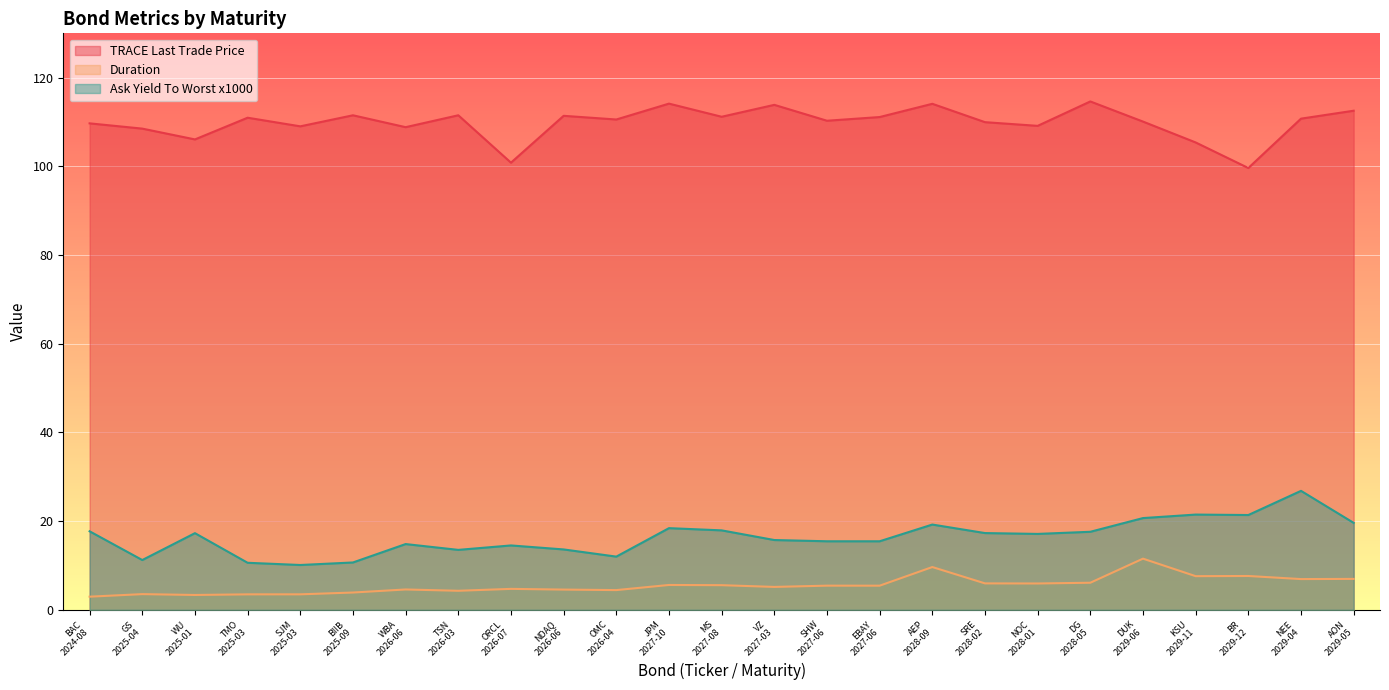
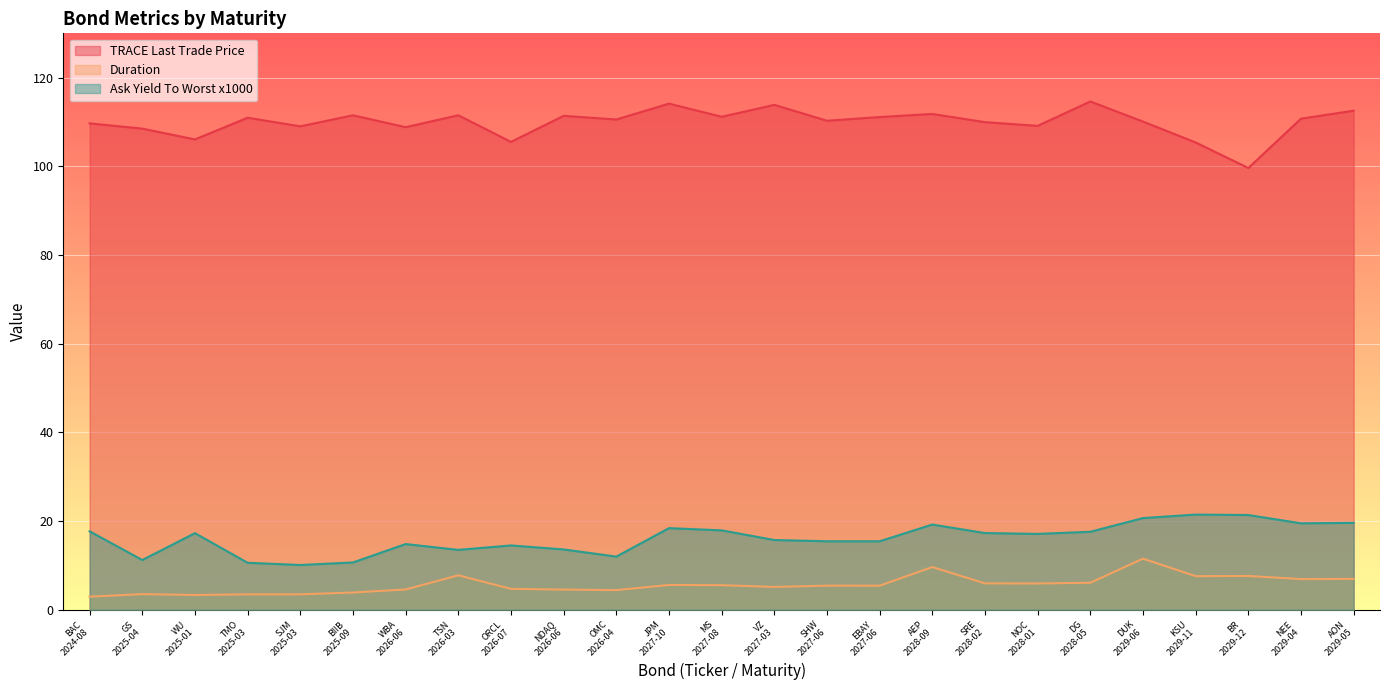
  {
    "TRACE Last Trade Price": {
      "BAC 2024-08": 110,
      "GS 2025-04": 109,
      "WU 2025-01": 106,
      "TMO 2025-03": 111,
      "SJM 2025-03": 109,
      "BIIB 2025-09": 112,
      "WBA 2026-06": 109,
      "TSN 2026-03": 112,
-     "ORCL 2026-07": 101,
+     "ORCL 2026-07": 106,
      "NDAQ 2026-06": 111,
      "OMC 2026-04": 111,
      "JPM 2027-10": 114,
      "MS 2027-08": 111,
      "VZ 2027-03": 114,
      "SHW 2027-06": 110,
      "EBAY 2027-06": 111,
-     "AEP 2028-09": 114,
+     "AEP 2028-09": 112,
      "SRE 2028-02": 110,
      "NOC 2028-01": 109,
      "DG 2028-05": 115,
      "DUK 2029-06": 110,
      "KSU 2029-11": 105,
      "BR 2029-12": 100,
      "NEE 2029-04": 111,
      "AON 2029-05": 113
    },
    "Duration": {
      "BAC 2024-08": 3,
      "GS 2025-04": 4,
      "WU 2025-01": 3,
      "TMO 2025-03": 3,
      "SJM 2025-03": 3,
      "BIIB 2025-09": 4,
      "WBA 2026-06": 5,
-     "TSN 2026-03": 4,
+     "TSN 2026-03": 8,
      "ORCL 2026-07": 5,
      "NDAQ 2026-06": 5,
      "OMC 2026-04": 4,
      "JPM 2027-10": 6,
      "MS 2027-08": 6,
      "VZ 2027-03": 5,
      "SHW 2027-06": 5,
      "EBAY 2027-06": 5,
      "AEP 2028-09": 10,
      "SRE 2028-02": 6,
      "NOC 2028-01": 6,
      "DG 2028-05": 6,
      "DUK 2029-06": 12,
      "KSU 2029-11": 8,
      "BR 2029-12": 8,
      "NEE 2029-04": 7,
      "AON 2029-05": 7
    },
    "Ask Yield To Worst x1000": {
      "BAC 2024-08": 18,
      "GS 2025-04": 11,
      "WU 2025-01": 17,
      "TMO 2025-03": 11,
      "SJM 2025-03": 10,
      "BIIB 2025-09": 11,
      "WBA 2026-06": 15,
      "TSN 2026-03": 14,
      "ORCL 2026-07": 15,
      "NDAQ 2026-06": 14,
      "OMC 2026-04": 12,
      "JPM 2027-10": 18,
      "MS 2027-08": 18,
      "VZ 2027-03": 16,
      "SHW 2027-06": 15,
      "EBAY 2027-06": 15,
      "AEP 2028-09": 19,
      "SRE 2028-02": 17,
      "NOC 2028-01": 17,
      "DG 2028-05": 18,
      "DUK 2029-06": 21,
      "KSU 2029-11": 21,
      "BR 2029-12": 21,
-     "NEE 2029-04": 27,
+     "NEE 2029-04": 20,
      "AON 2029-05": 20
    }
  }
